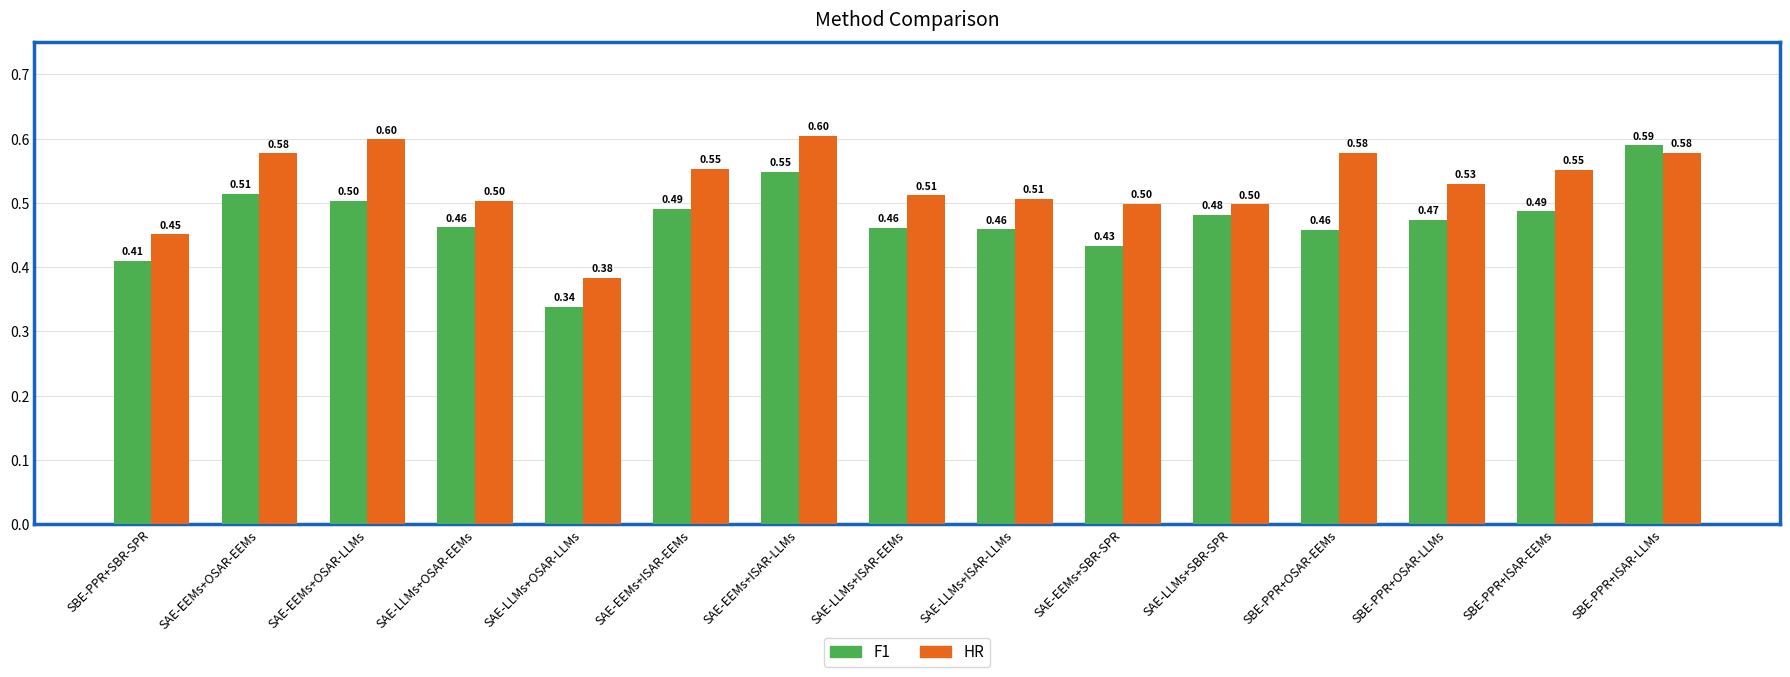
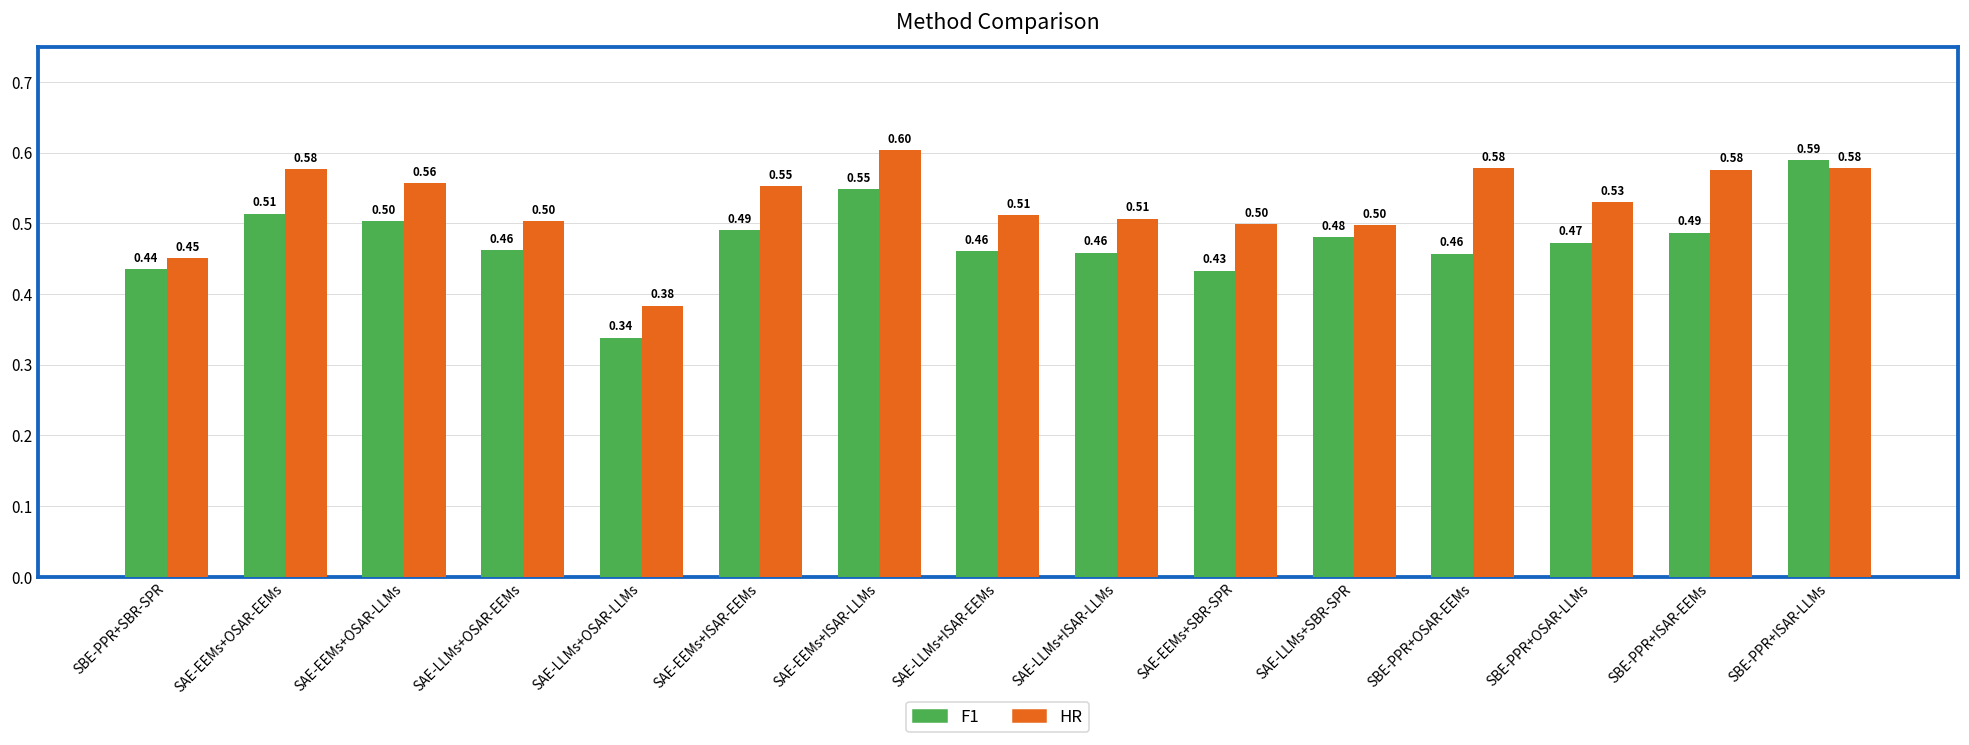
  {
    "F1": {
-     "SBE-PPR+SBR-SPR": 0.41,
+     "SBE-PPR+SBR-SPR": 0.44,
      "SAE-EEMs+OSAR-EEMs": 0.51,
      "SAE-EEMs+OSAR-LLMs": 0.50,
      "SAE-LLMs+OSAR-EEMs": 0.46,
      "SAE-LLMs+OSAR-LLMs": 0.34,
      "SAE-EEMs+ISAR-EEMs": 0.49,
      "SAE-EEMs+ISAR-LLMs": 0.55,
      "SAE-LLMs+ISAR-EEMs": 0.46,
      "SAE-LLMs+ISAR-LLMs": 0.46,
      "SAE-EEMs+SBR-SPR": 0.43,
      "SAE-LLMs+SBR-SPR": 0.48,
      "SBE-PPR+OSAR-EEMs": 0.46,
      "SBE-PPR+OSAR-LLMs": 0.47,
      "SBE-PPR+ISAR-EEMs": 0.49,
      "SBE-PPR+ISAR-LLMs": 0.59
    },
    "HR": {
      "SBE-PPR+SBR-SPR": 0.45,
      "SAE-EEMs+OSAR-EEMs": 0.58,
-     "SAE-EEMs+OSAR-LLMs": 0.60,
+     "SAE-EEMs+OSAR-LLMs": 0.56,
      "SAE-LLMs+OSAR-EEMs": 0.50,
      "SAE-LLMs+OSAR-LLMs": 0.38,
      "SAE-EEMs+ISAR-EEMs": 0.55,
      "SAE-EEMs+ISAR-LLMs": 0.60,
      "SAE-LLMs+ISAR-EEMs": 0.51,
      "SAE-LLMs+ISAR-LLMs": 0.51,
      "SAE-EEMs+SBR-SPR": 0.50,
      "SAE-LLMs+SBR-SPR": 0.50,
      "SBE-PPR+OSAR-EEMs": 0.58,
      "SBE-PPR+OSAR-LLMs": 0.53,
-     "SBE-PPR+ISAR-EEMs": 0.55,
+     "SBE-PPR+ISAR-EEMs": 0.58,
      "SBE-PPR+ISAR-LLMs": 0.58
    }
  }
